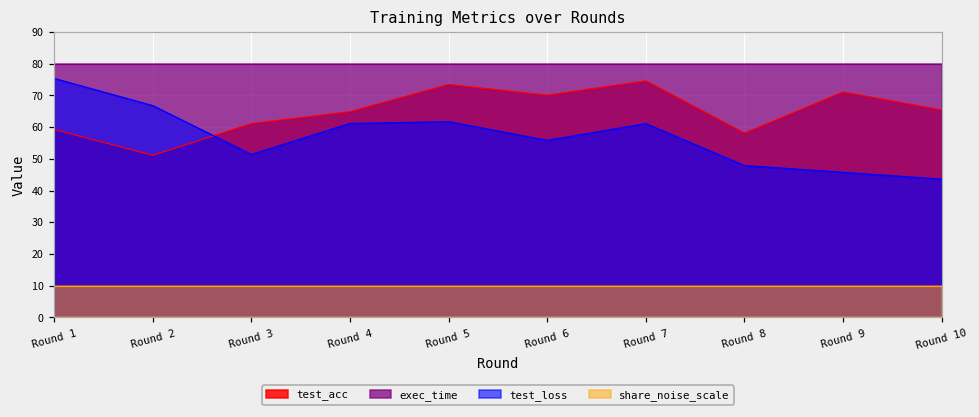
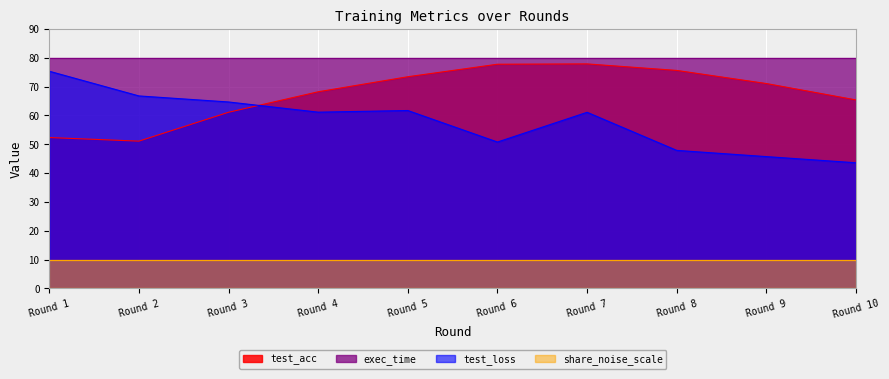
  {
    "test_acc": {
-     "Round 1": 59,
+     "Round 1": 52,
      "Round 2": 51,
      "Round 3": 61,
-     "Round 4": 65,
+     "Round 4": 68,
      "Round 5": 73,
-     "Round 6": 70,
-     "Round 7": 75,
-     "Round 8": 58,
+     "Round 6": 78,
+     "Round 7": 78,
+     "Round 8": 76,
      "Round 9": 71,
      "Round 10": 65
    },
    "exec_time": {
      "Round 1": 80,
      "Round 2": 80,
      "Round 3": 80,
      "Round 4": 80,
      "Round 5": 80,
      "Round 6": 80,
      "Round 7": 80,
      "Round 8": 80,
      "Round 9": 80,
      "Round 10": 80
    },
    "test_loss": {
      "Round 1": 75,
      "Round 2": 67,
-     "Round 3": 51,
+     "Round 3": 65,
      "Round 4": 61,
      "Round 5": 62,
-     "Round 6": 56,
+     "Round 6": 51,
      "Round 7": 61,
      "Round 8": 48,
      "Round 9": 46,
      "Round 10": 44
    },
    "share_noise_scale": {
      "Round 1": 10,
      "Round 2": 10,
      "Round 3": 10,
      "Round 4": 10,
      "Round 5": 10,
      "Round 6": 10,
      "Round 7": 10,
      "Round 8": 10,
      "Round 9": 10,
      "Round 10": 10
    }
  }
